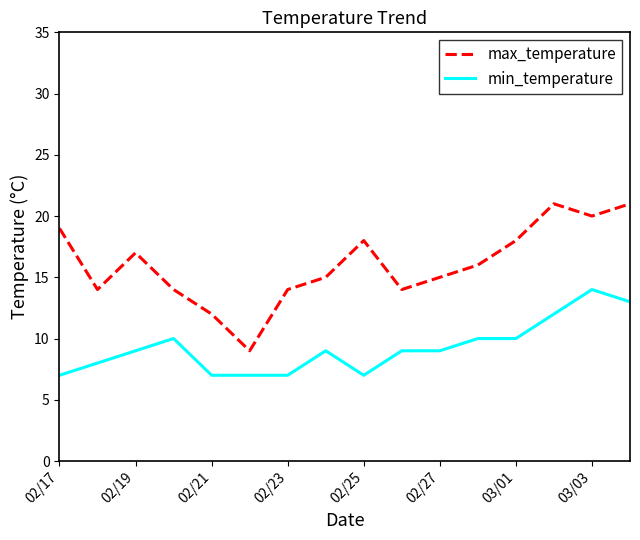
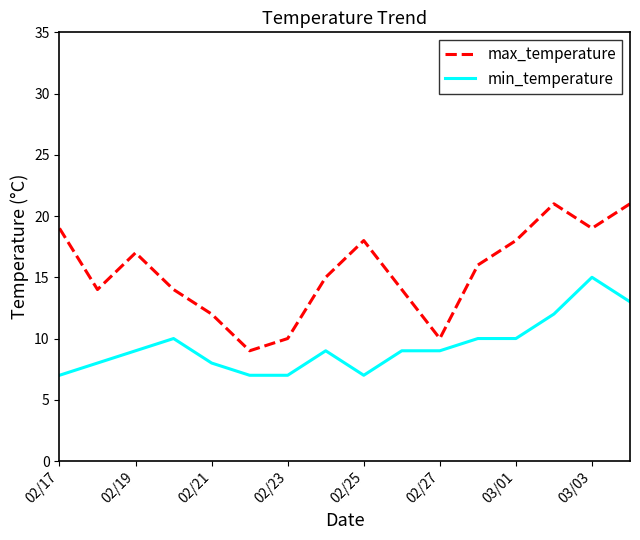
  {
    "max_temperature": {
      "02/17": 19,
      "02/19": 17,
      "02/21": 12,
-     "02/23": 14,
+     "02/23": 10,
      "02/25": 18,
-     "02/27": 15,
+     "02/27": 10,
      "03/01": 18,
-     "03/03": 20
+     "03/03": 19
    },
    "min_temperature": {
      "02/17": 7,
      "02/19": 9,
-     "02/21": 7,
+     "02/21": 8,
      "02/23": 7,
      "02/25": 7,
      "02/27": 9,
      "03/01": 10,
-     "03/03": 14
+     "03/03": 15
    }
  }
